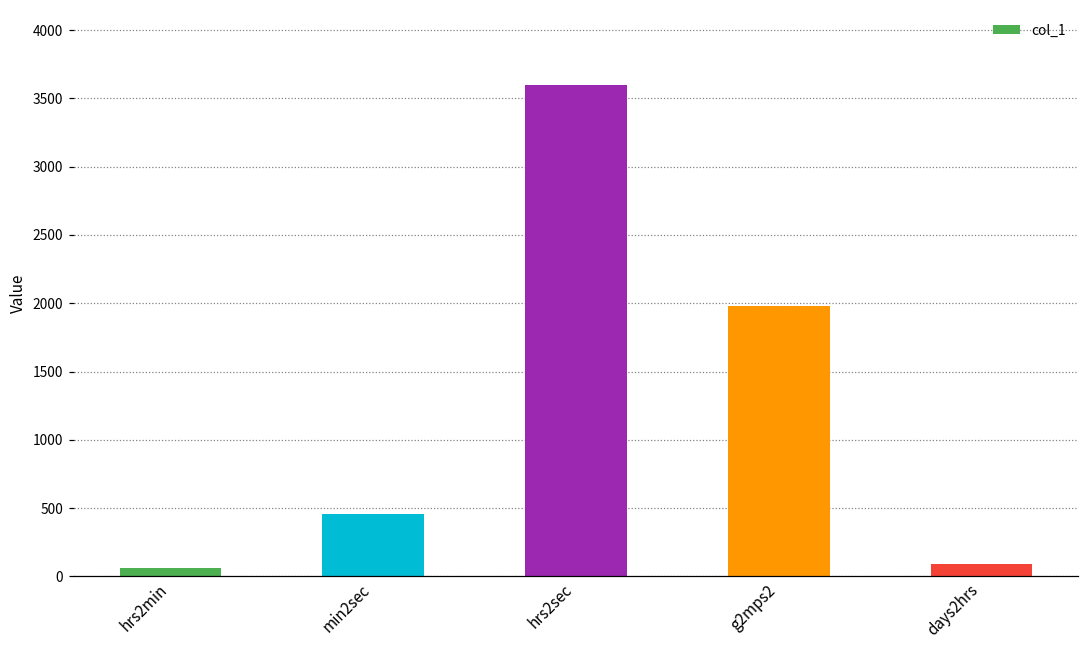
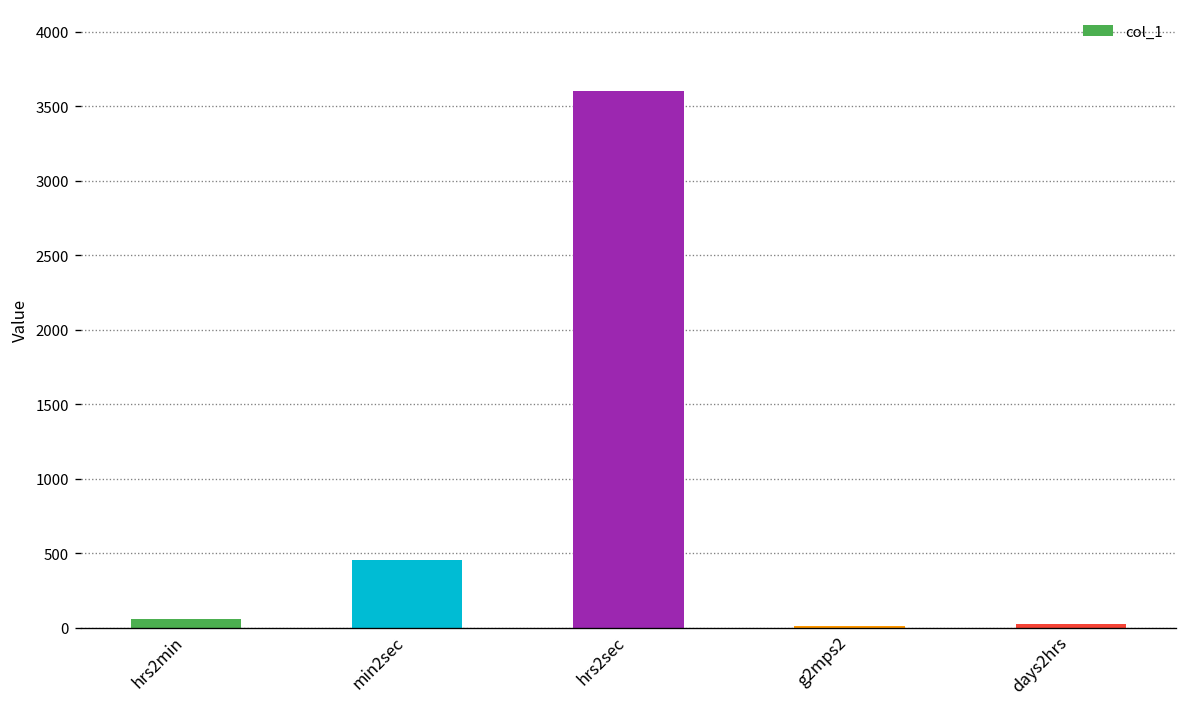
  {
    "hrs2min": 60,
    "min2sec": 460,
    "hrs2sec": 3600,
-   "g2mps2": 1980,
-   "days2hrs": 90
+   "g2mps2": 10,
+   "days2hrs": 20
  }
